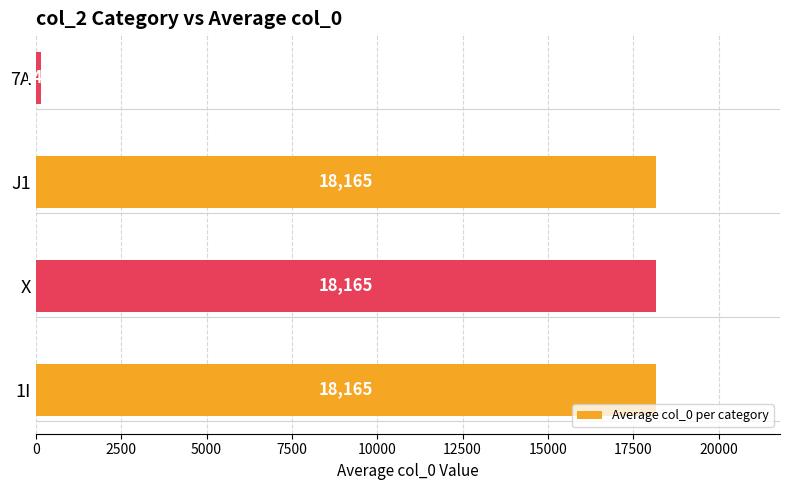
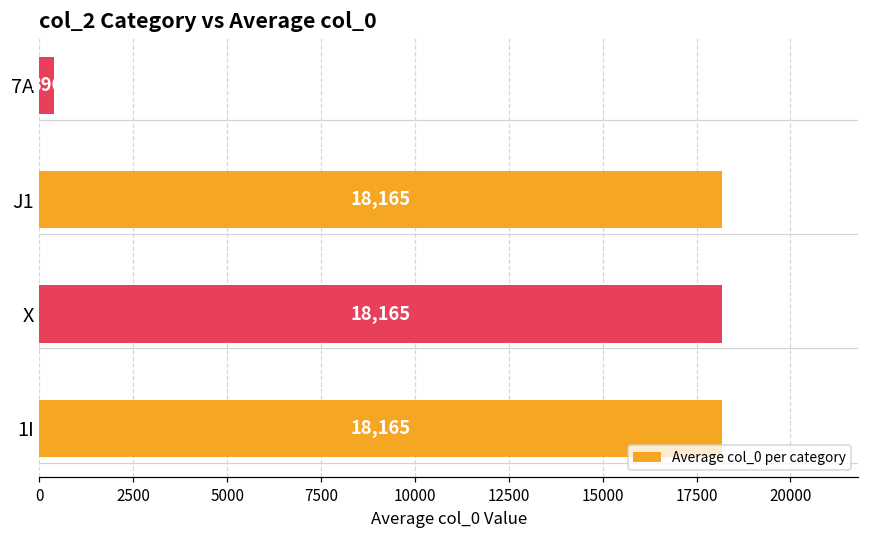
  {
-   "7A": 100
+   "7A": 400
  }
